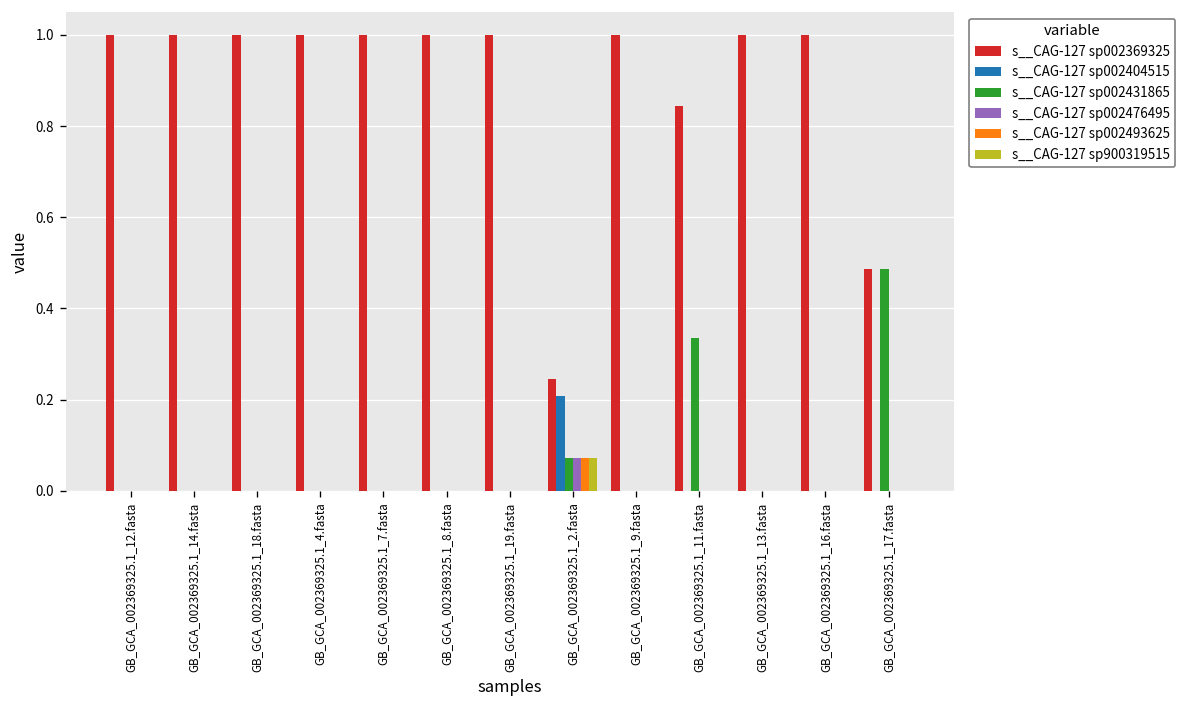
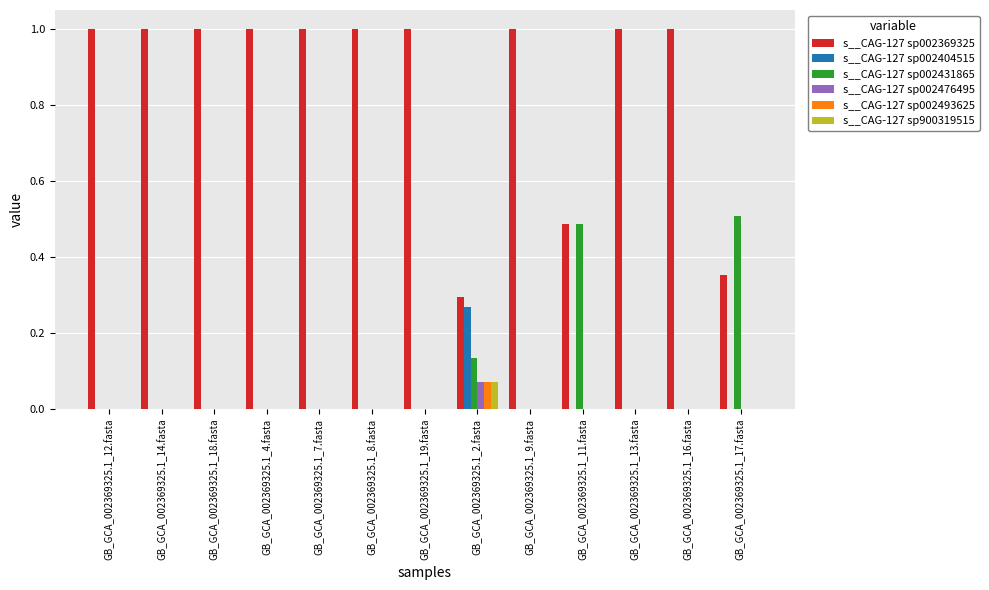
  {
    "s__CAG-127 sp002369325": {
      "GB_GCA_002369325.1_12.fasta": 1.00,
      "GB_GCA_002369325.1_14.fasta": 1.00,
      "GB_GCA_002369325.1_18.fasta": 1.00,
      "GB_GCA_002369325.1_4.fasta": 1.00,
      "GB_GCA_002369325.1_7.fasta": 1.00,
      "GB_GCA_002369325.1_8.fasta": 1.00,
      "GB_GCA_002369325.1_19.fasta": 1.00,
-     "GB_GCA_002369325.1_2.fasta": 0.25,
+     "GB_GCA_002369325.1_2.fasta": 0.30,
      "GB_GCA_002369325.1_9.fasta": 1.00,
-     "GB_GCA_002369325.1_11.fasta": 0.84,
+     "GB_GCA_002369325.1_11.fasta": 0.49,
      "GB_GCA_002369325.1_13.fasta": 1.00,
      "GB_GCA_002369325.1_16.fasta": 1.00,
-     "GB_GCA_002369325.1_17.fasta": 0.49
+     "GB_GCA_002369325.1_17.fasta": 0.35
    },
    "s__CAG-127 sp002404515": {
-     "GB_GCA_002369325.1_2.fasta": 0.21
+     "GB_GCA_002369325.1_2.fasta": 0.27
    },
    "s__CAG-127 sp002431865": {
-     "GB_GCA_002369325.1_2.fasta": 0.07,
-     "GB_GCA_002369325.1_11.fasta": 0.33,
-     "GB_GCA_002369325.1_17.fasta": 0.49
+     "GB_GCA_002369325.1_2.fasta": 0.14,
+     "GB_GCA_002369325.1_11.fasta": 0.49,
+     "GB_GCA_002369325.1_17.fasta": 0.51
    },
    "s__CAG-127 sp002476495": {
      "GB_GCA_002369325.1_2.fasta": 0.07
    },
    "s__CAG-127 sp002493625": {
      "GB_GCA_002369325.1_2.fasta": 0.07
    },
    "s__CAG-127 sp900319515": {
      "GB_GCA_002369325.1_2.fasta": 0.07
    }
  }
